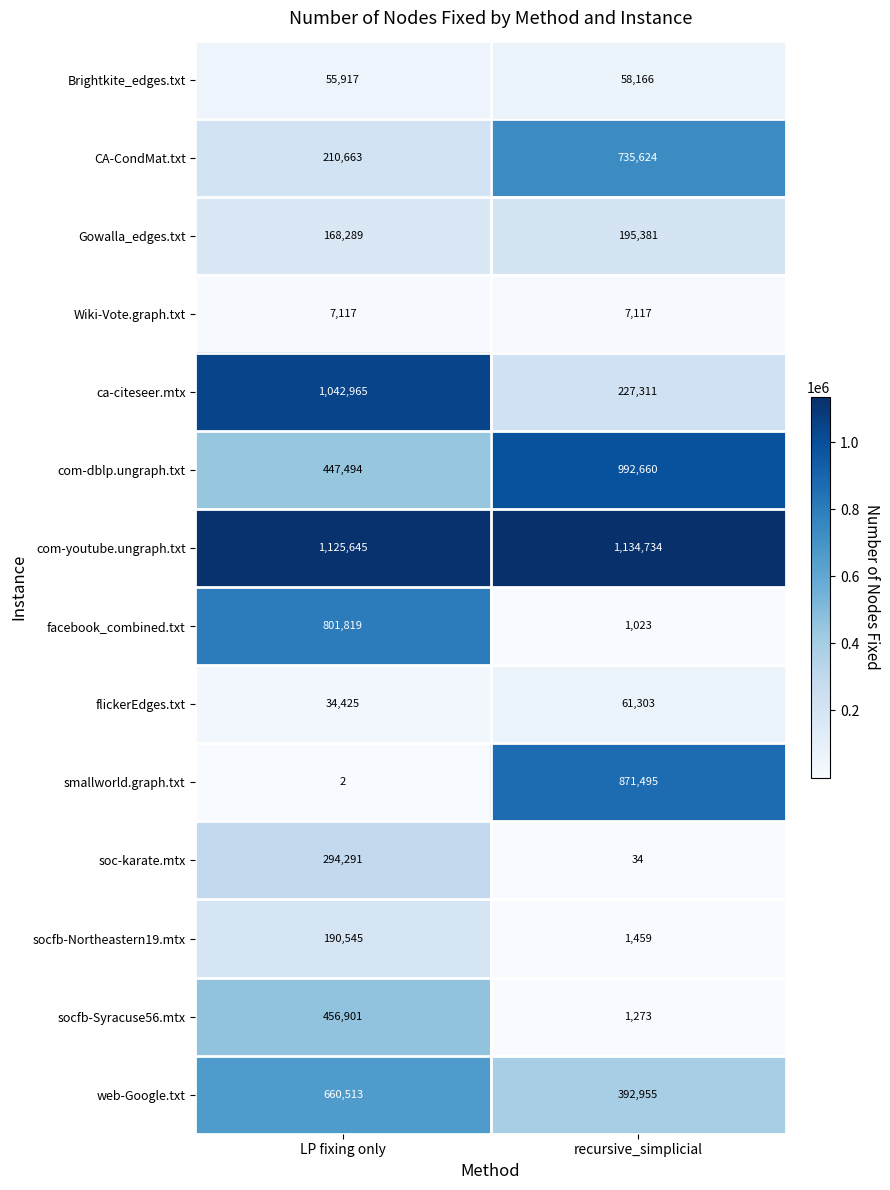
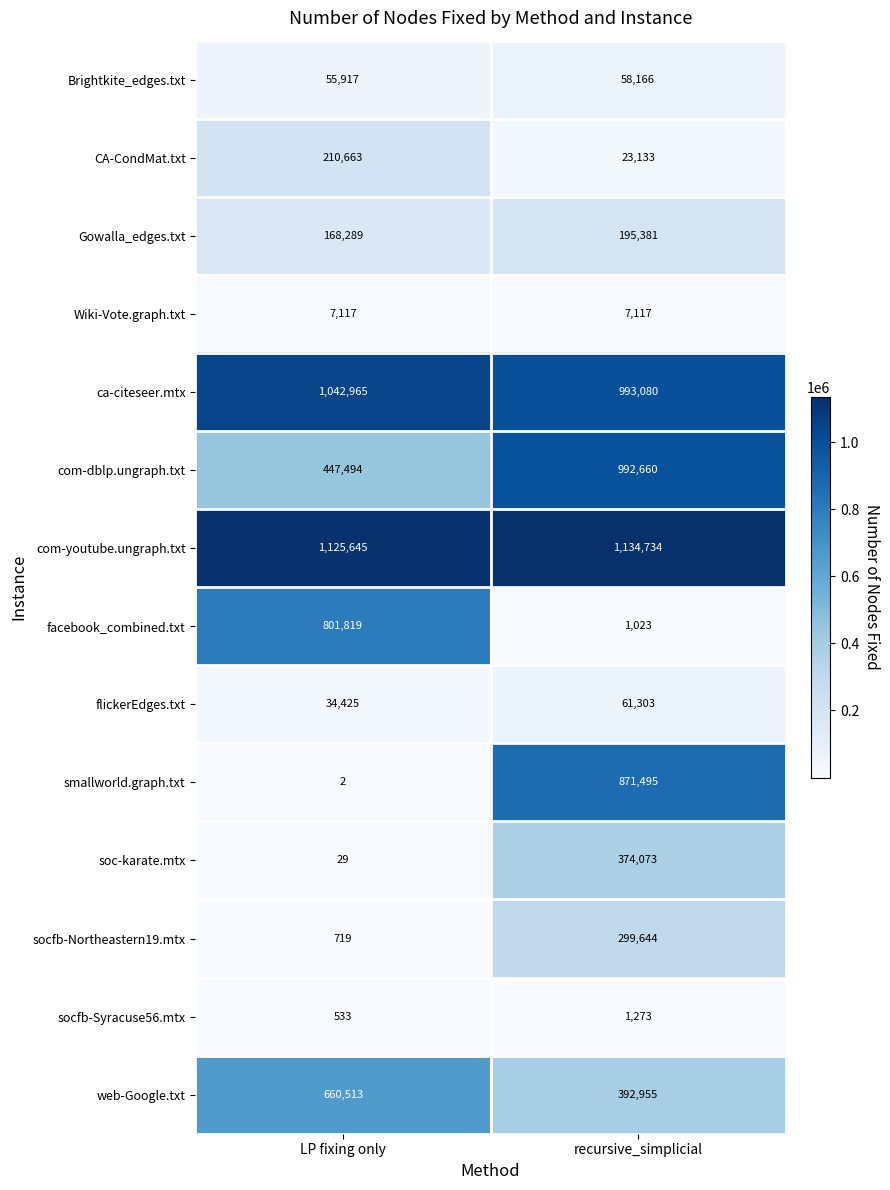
  {
    "Brightkite_edges.txt": {
      "LP fixing only": "55,917",
      "recursive_simplicial": "58,166"
    },
    "CA-CondMat.txt": {
      "LP fixing only": "210,663",
-     "recursive_simplicial": "735,624"
+     "recursive_simplicial": "23,133"
    },
    "Gowalla_edges.txt": {
      "LP fixing only": "168,289",
      "recursive_simplicial": "195,381"
    },
    "Wiki-Vote.graph.txt": {
      "LP fixing only": "7,117",
      "recursive_simplicial": "7,117"
    },
    "ca-citeseer.mtx": {
      "LP fixing only": "1,042,965",
-     "recursive_simplicial": "227,311"
+     "recursive_simplicial": "993,080"
    },
    "com-dblp.ungraph.txt": {
      "LP fixing only": "447,494",
      "recursive_simplicial": "992,660"
    },
    "com-youtube.ungraph.txt": {
      "LP fixing only": "1,125,645",
      "recursive_simplicial": "1,134,734"
    },
    "facebook_combined.txt": {
      "LP fixing only": "801,819",
      "recursive_simplicial": "1,023"
    },
    "flickerEdges.txt": {
      "LP fixing only": "34,425",
      "recursive_simplicial": "61,303"
    },
    "smallworld.graph.txt": {
      "LP fixing only": "2",
      "recursive_simplicial": "871,495"
    },
    "soc-karate.mtx": {
-     "LP fixing only": "294,291",
-     "recursive_simplicial": "34"
+     "LP fixing only": "29",
+     "recursive_simplicial": "374,073"
    },
    "socfb-Northeastern19.mtx": {
-     "LP fixing only": "190,545",
-     "recursive_simplicial": "1,459"
+     "LP fixing only": "719",
+     "recursive_simplicial": "299,644"
    },
    "socfb-Syracuse56.mtx": {
-     "LP fixing only": "456,901",
+     "LP fixing only": "533",
      "recursive_simplicial": "1,273"
    },
    "web-Google.txt": {
      "LP fixing only": "660,513",
      "recursive_simplicial": "392,955"
    }
  }
